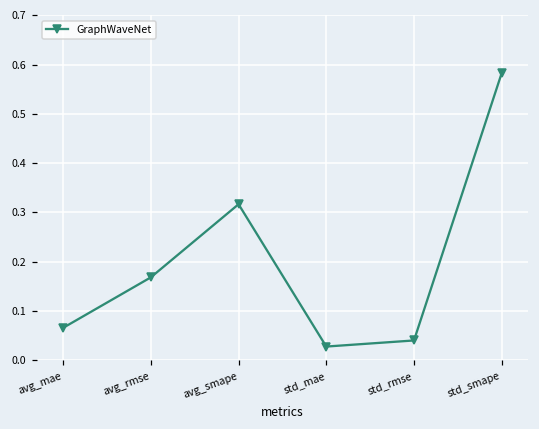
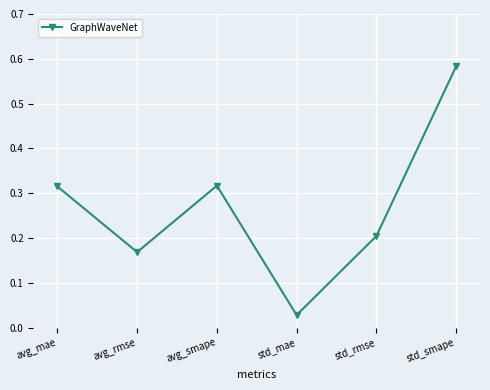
  {
-   "avg_mae": 0.07,
+   "avg_mae": 0.31,
    "avg_rmse": 0.17,
    "avg_smape": 0.32,
    "std_mae": 0.03,
-   "std_rmse": 0.04,
+   "std_rmse": 0.20,
    "std_smape": 0.58
  }
